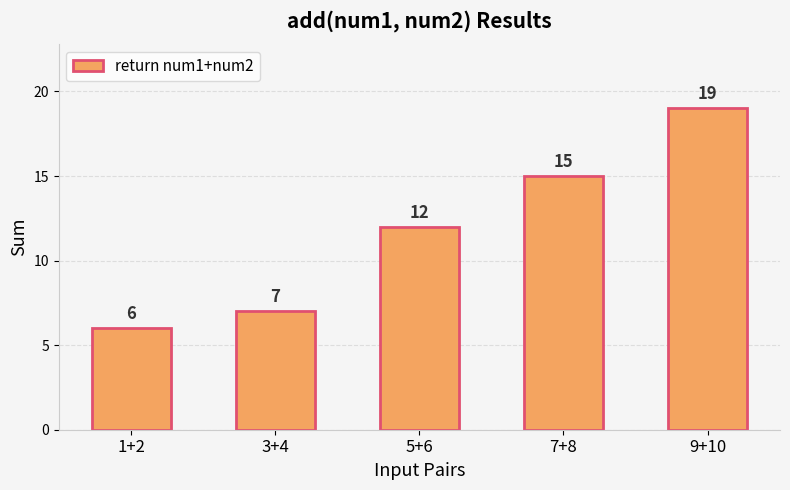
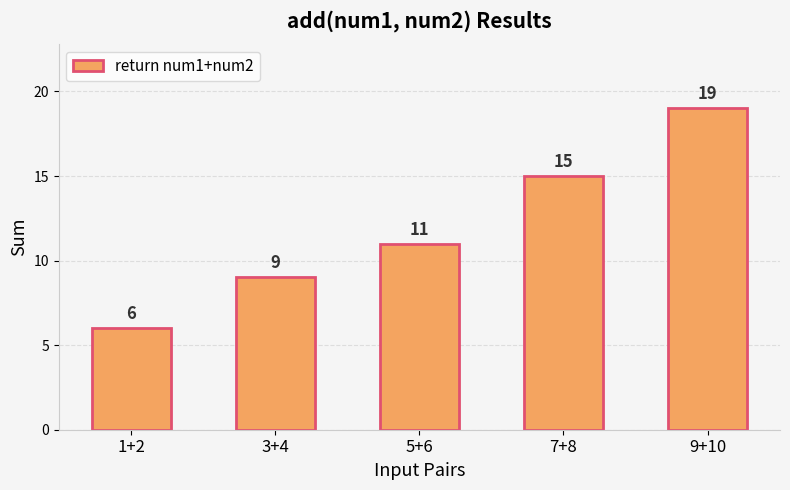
  {
    "1+2": 6,
-   "3+4": 7,
-   "5+6": 12,
+   "3+4": 9,
+   "5+6": 11,
    "7+8": 15,
    "9+10": 19
  }
